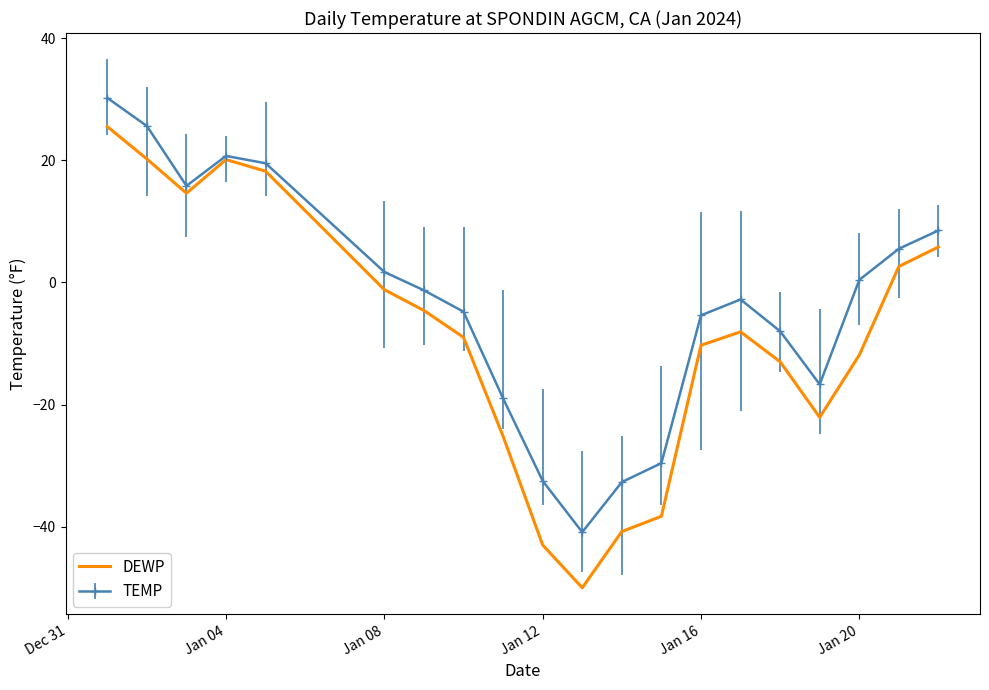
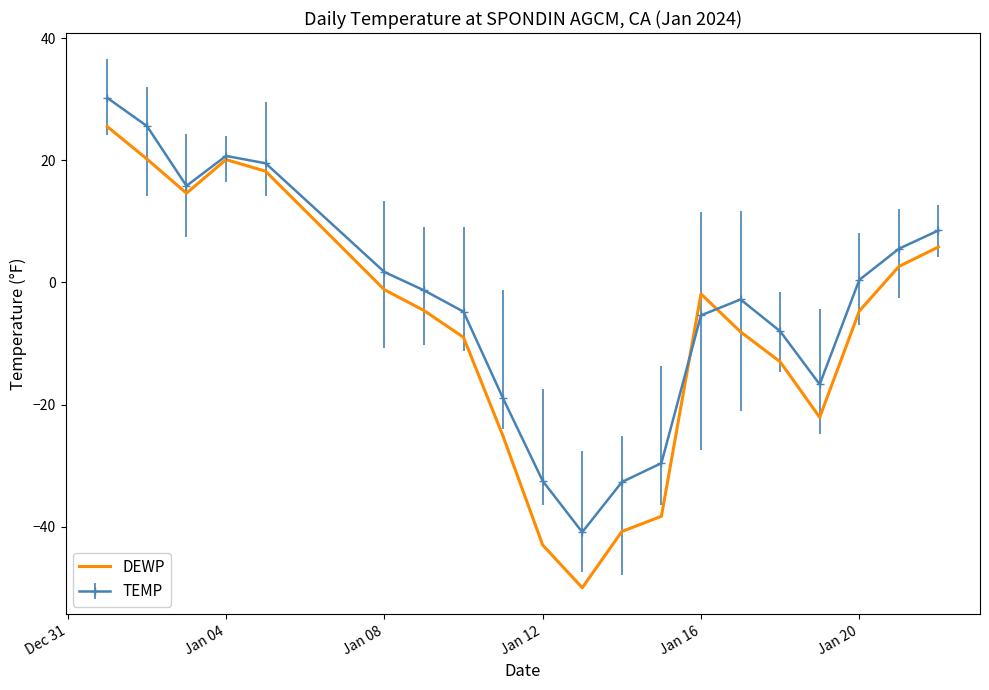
  {
    "DEWP": {
      "Jan 04": 20,
      "Jan 08": -1,
      "Jan 12": -43,
-     "Jan 16": -10,
-     "Jan 20": -12
+     "Jan 16": -2,
+     "Jan 20": -5
    }
  }
